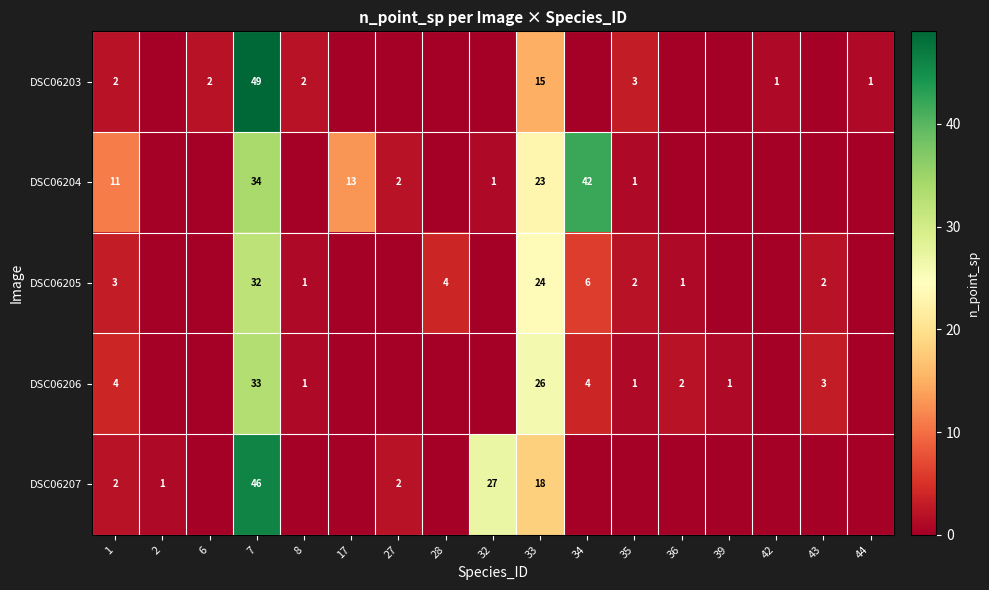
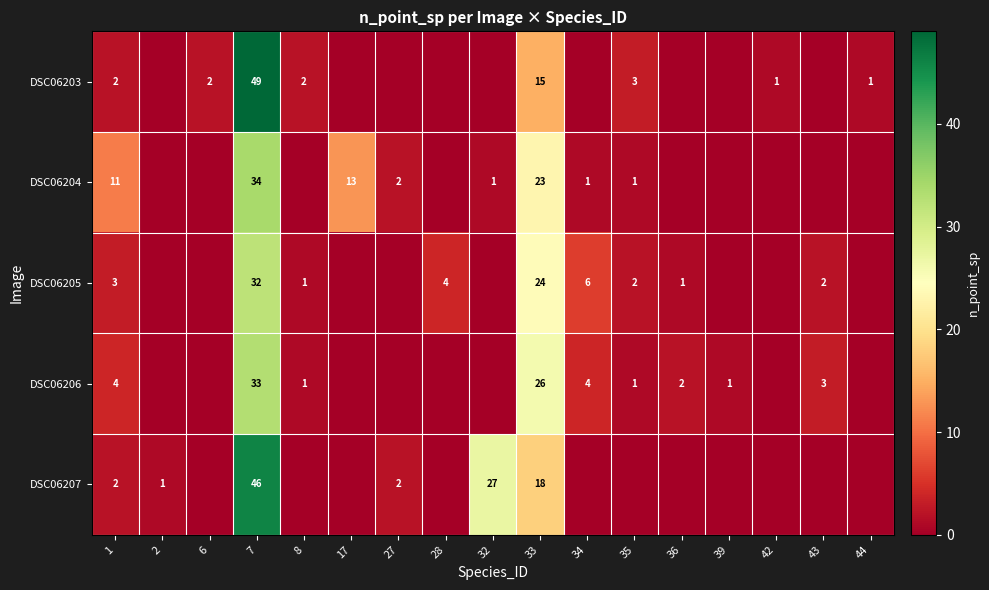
  {
    "DSC06203": {
      "1": 2,
      "6": 2,
      "7": 49,
      "8": 2,
      "33": 15,
      "35": 3,
      "42": 1,
      "44": 1
    },
    "DSC06204": {
      "1": 11,
      "7": 34,
      "17": 13,
      "27": 2,
      "32": 1,
      "33": 23,
-     "34": 42,
+     "34": 1,
      "35": 1
    },
    "DSC06205": {
      "1": 3,
      "7": 32,
      "8": 1,
      "28": 4,
      "33": 24,
      "34": 6,
      "35": 2,
      "36": 1,
      "43": 2
    },
    "DSC06206": {
      "1": 4,
      "7": 33,
      "8": 1,
      "33": 26,
      "34": 4,
      "35": 1,
      "36": 2,
      "39": 1,
      "43": 3
    },
    "DSC06207": {
      "1": 2,
      "2": 1,
      "7": 46,
      "27": 2,
      "32": 27,
      "33": 18
    }
  }
